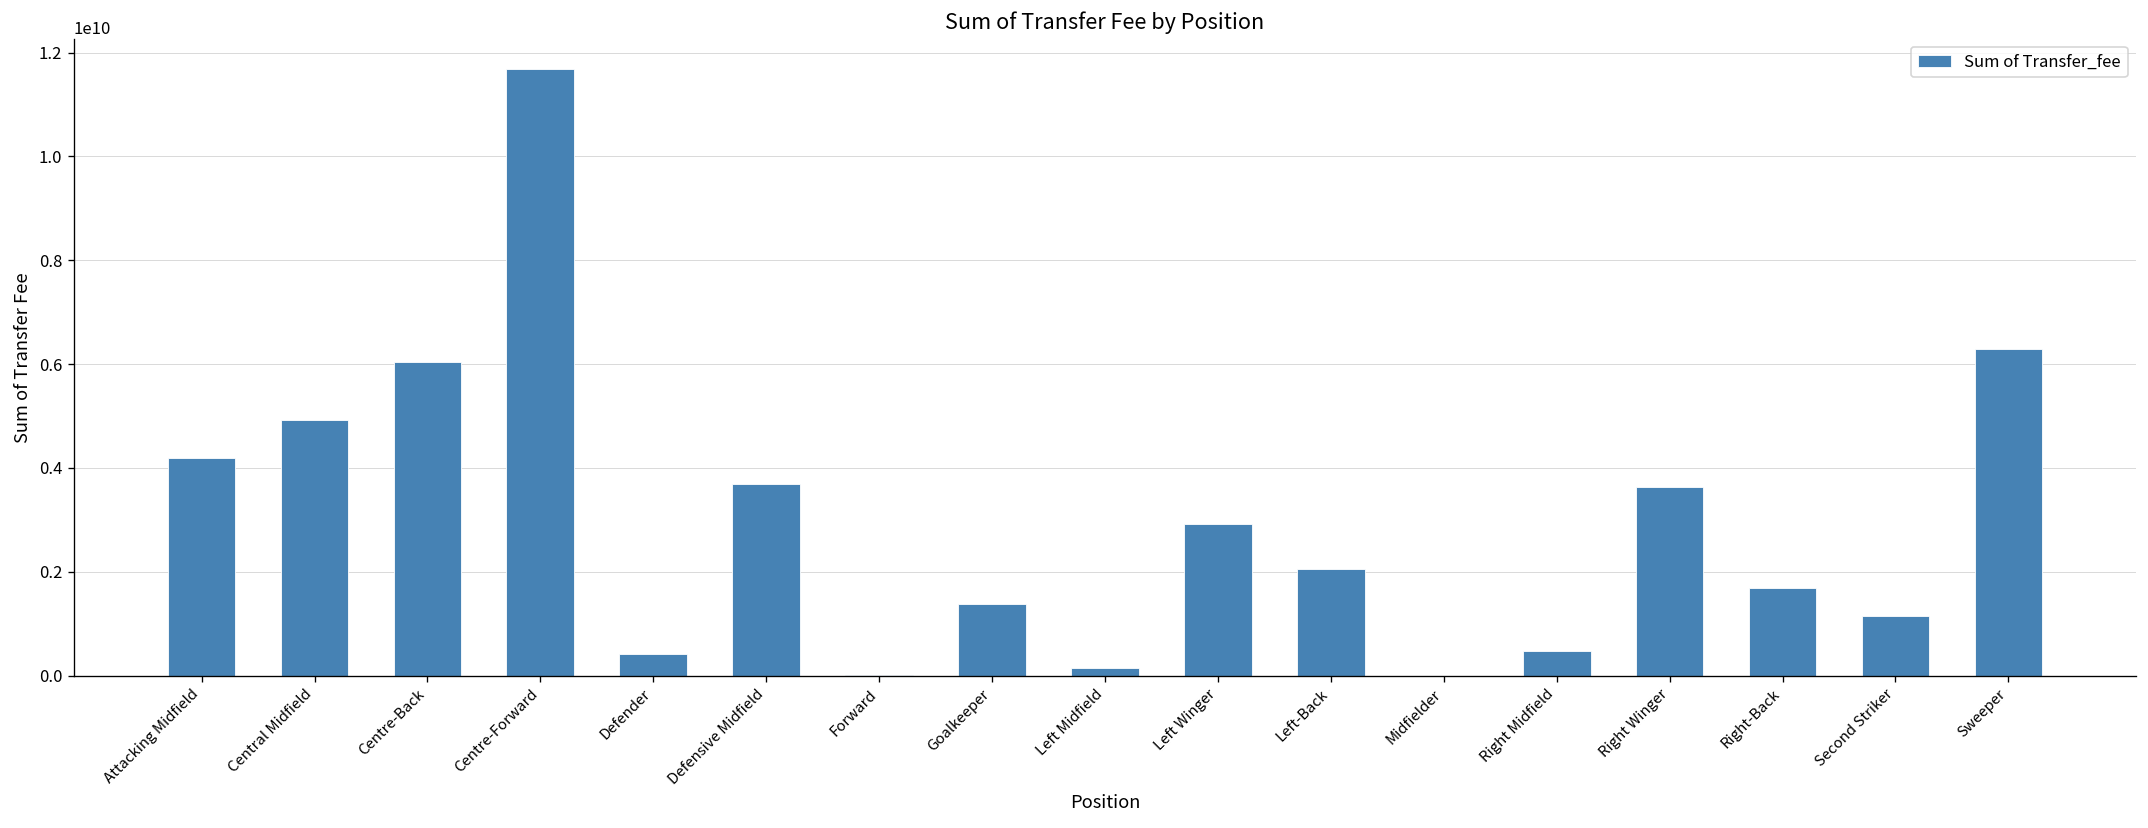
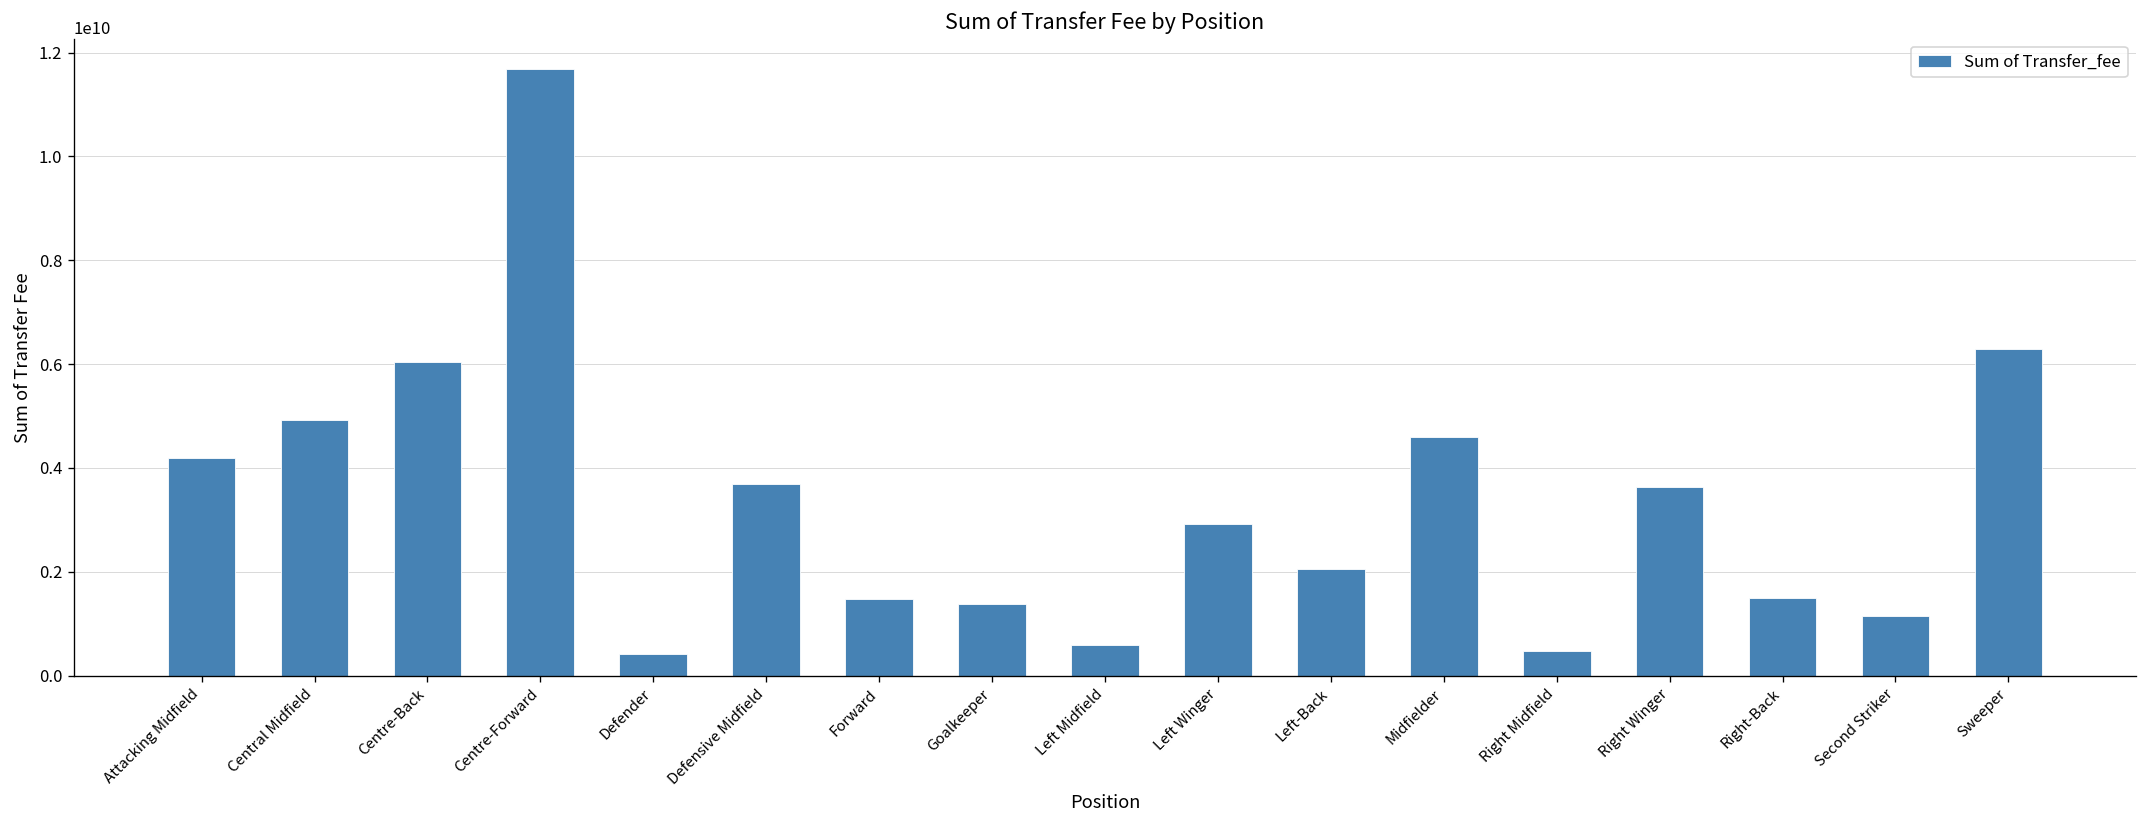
  {
    "Attacking Midfield": 4200000000,
    "Central Midfield": 4900000000,
    "Centre-Back": 6000000000,
    "Centre-Forward": 11700000000,
    "Defender": 400000000,
    "Defensive Midfield": 3700000000,
-   "Forward": 0,
+   "Forward": 1500000000,
    "Goalkeeper": 1400000000,
-   "Left Midfield": 100000000,
+   "Left Midfield": 600000000,
    "Left Winger": 2900000000,
    "Left-Back": 2000000000,
-   "Midfielder": 0,
+   "Midfielder": 4600000000,
    "Right Midfield": 500000000,
    "Right Winger": 3600000000,
-   "Right-Back": 1700000000,
+   "Right-Back": 1500000000,
    "Second Striker": 1100000000,
    "Sweeper": 6300000000
  }
